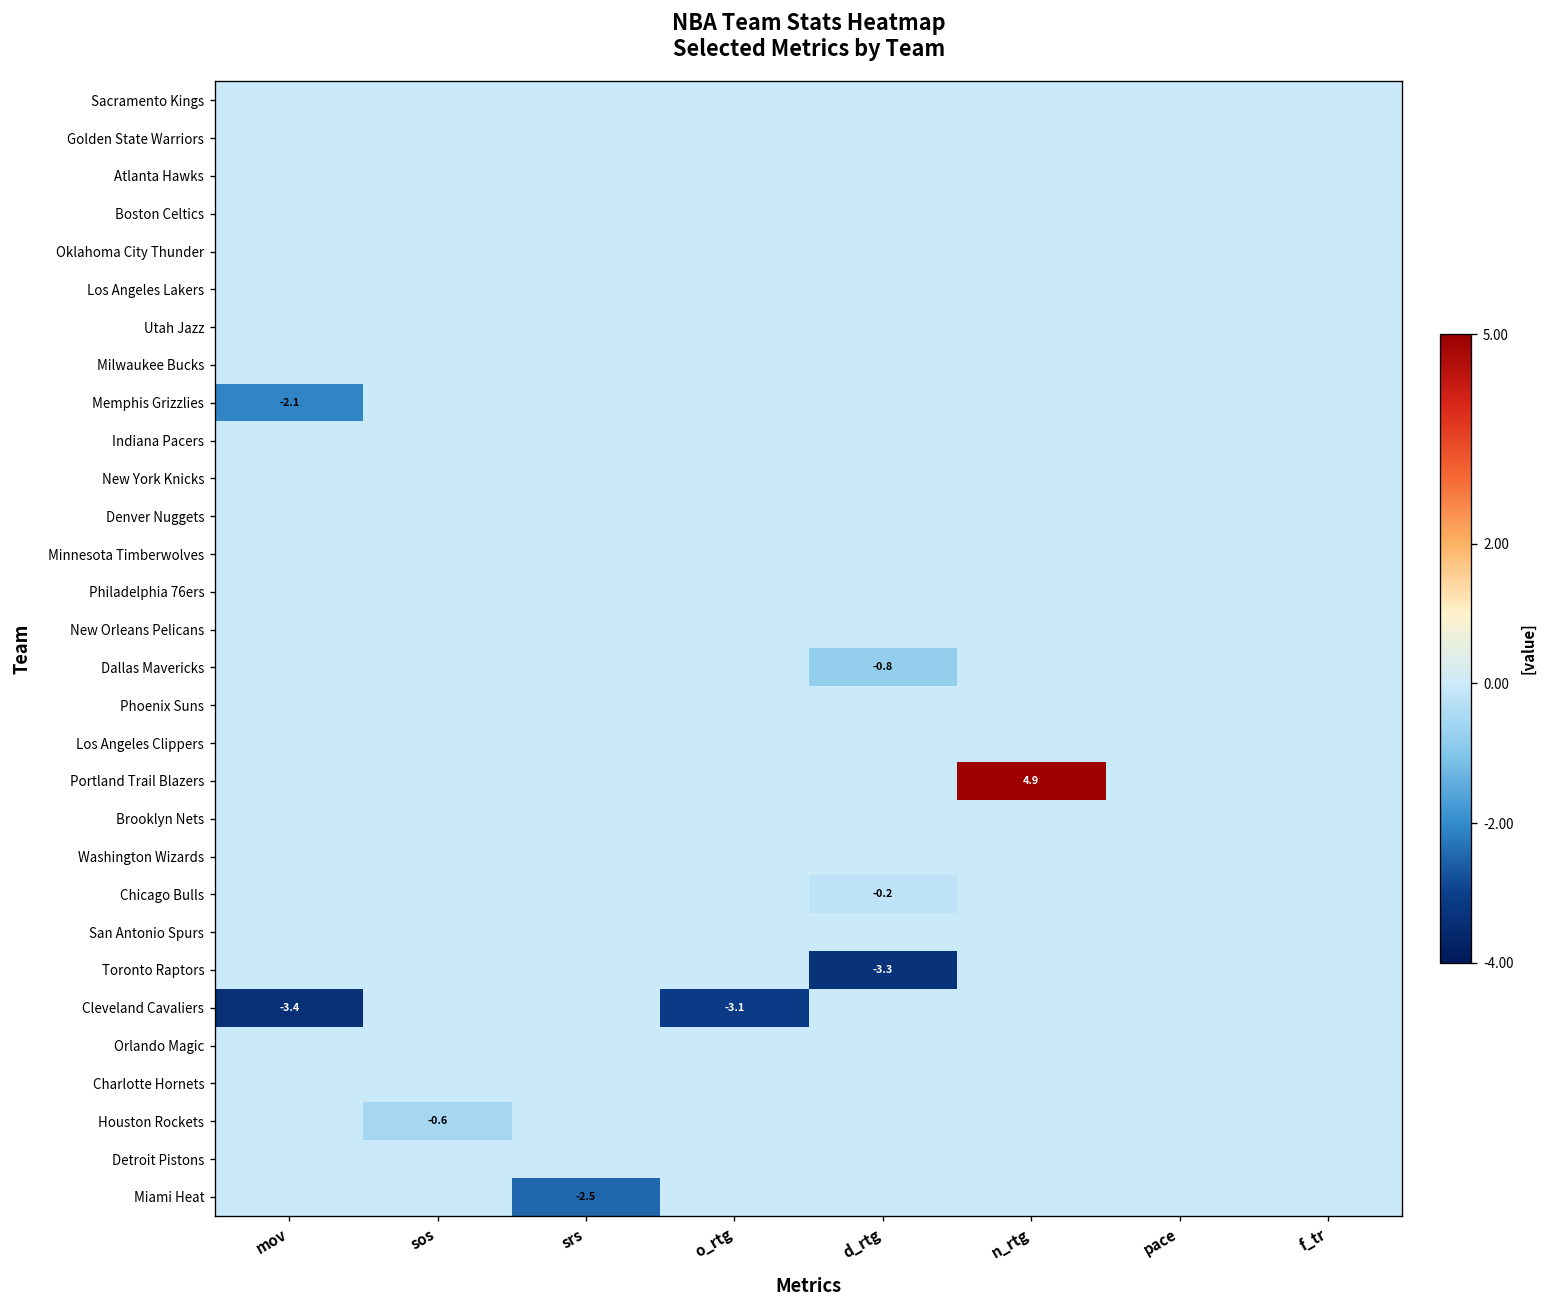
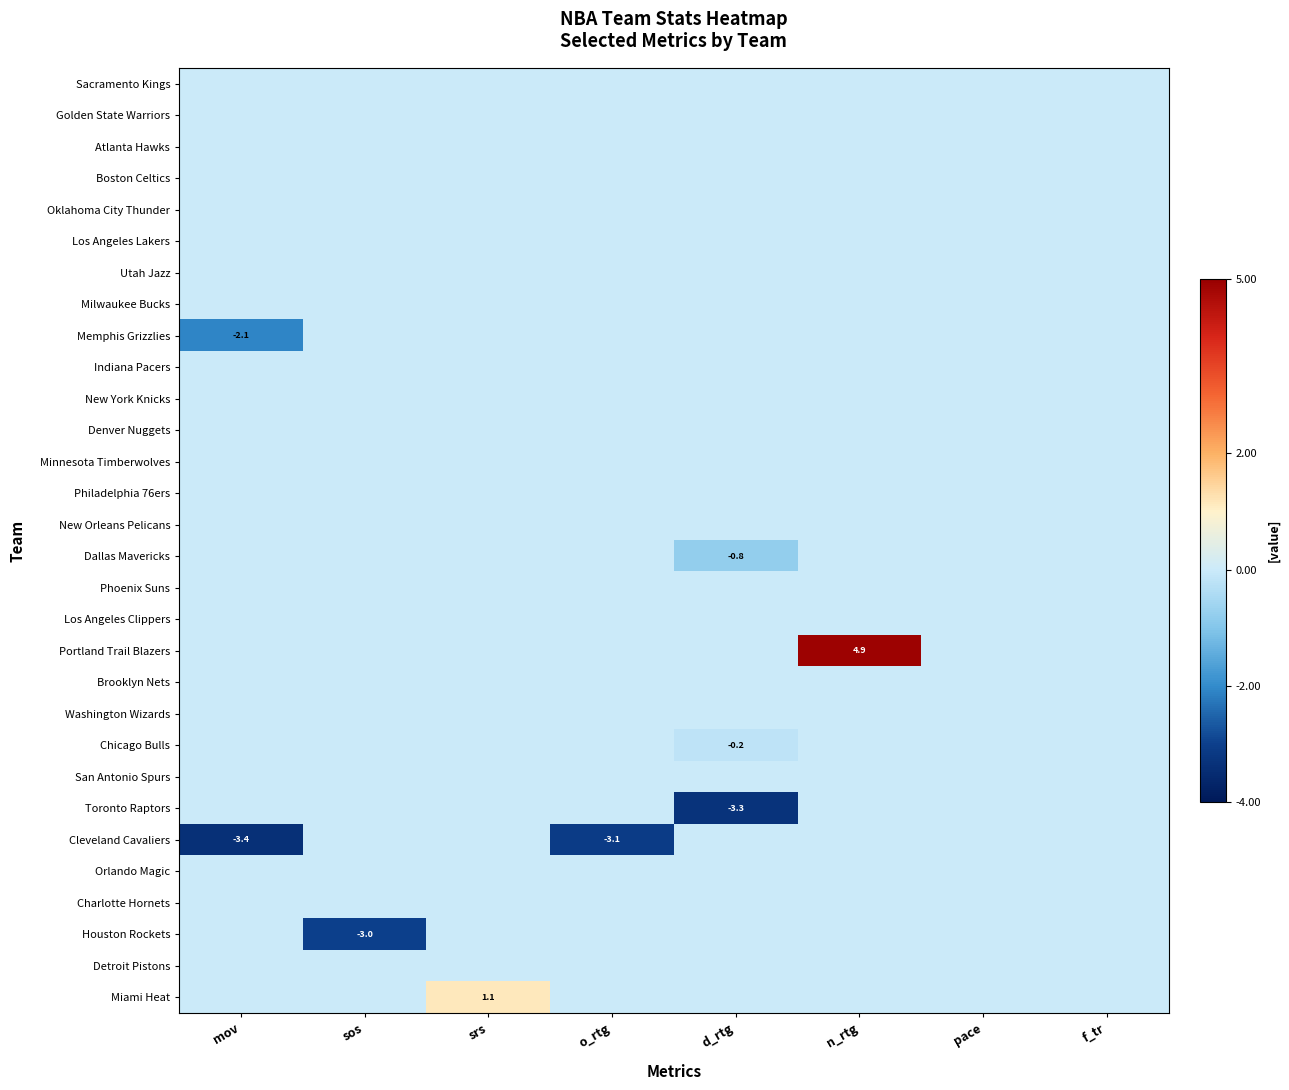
  {
    "Memphis Grizzlies": {
      "mov": -2.1
    },
    "Dallas Mavericks": {
      "d_rtg": -0.8
    },
    "Portland Trail Blazers": {
      "n_rtg": 4.9
    },
    "Chicago Bulls": {
      "d_rtg": -0.2
    },
    "Toronto Raptors": {
      "d_rtg": -3.3
    },
    "Cleveland Cavaliers": {
      "mov": -3.4,
      "o_rtg": -3.1
    },
    "Houston Rockets": {
-     "sos": -0.6
+     "sos": -3.0
    },
    "Miami Heat": {
-     "srs": -2.5
+     "srs": 1.1
    }
  }
